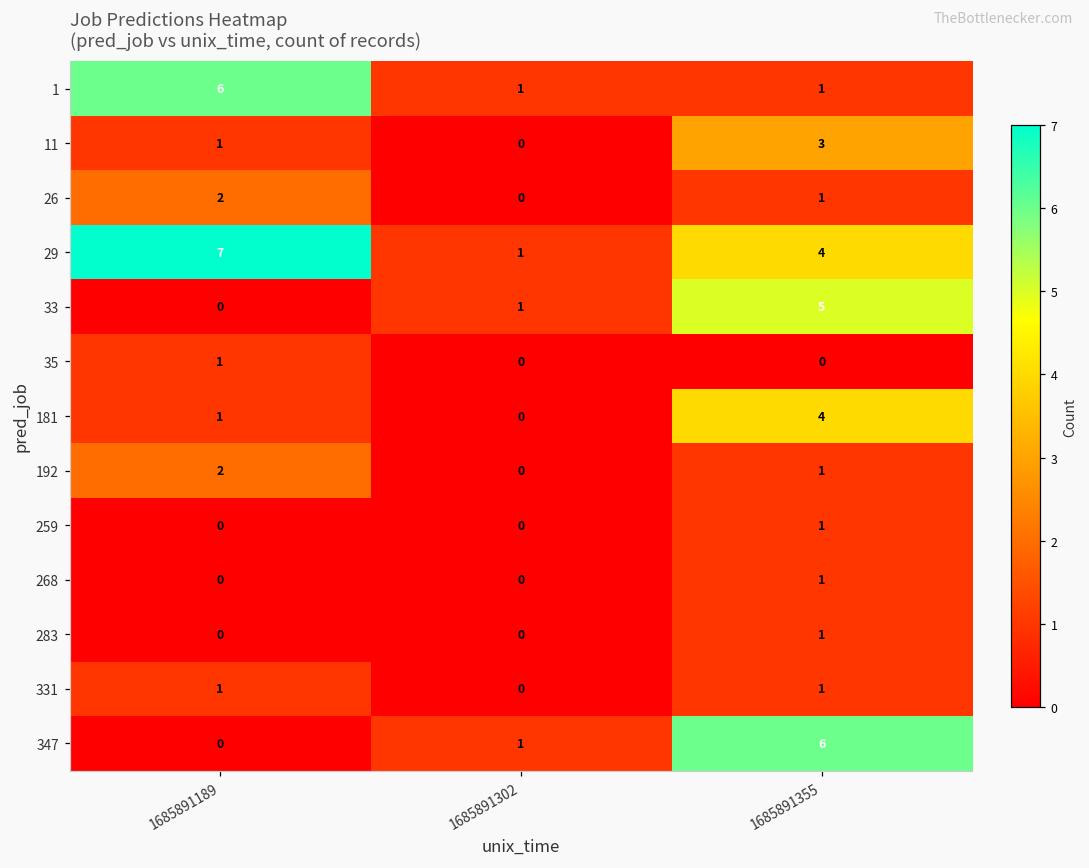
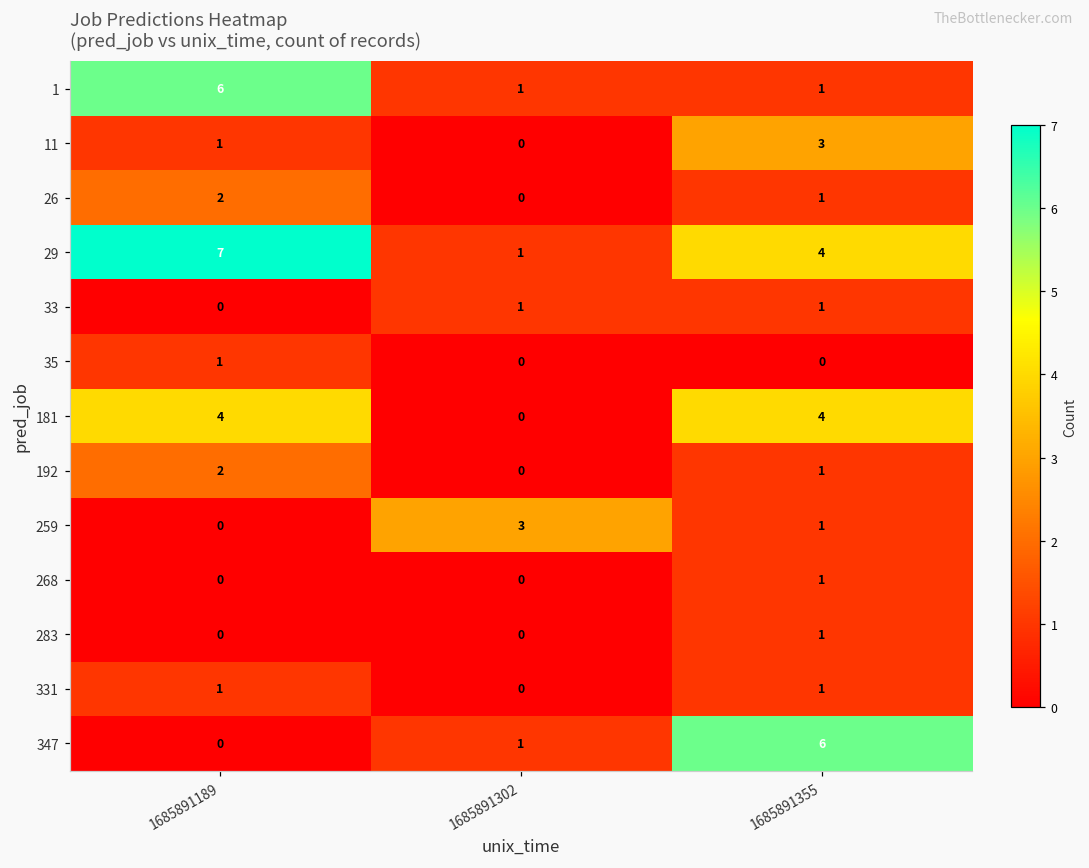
  {
    "1": {
      "1685891189": 6,
      "1685891302": 1,
      "1685891355": 1
    },
    "11": {
      "1685891189": 1,
      "1685891302": 0,
      "1685891355": 3
    },
    "26": {
      "1685891189": 2,
      "1685891302": 0,
      "1685891355": 1
    },
    "29": {
      "1685891189": 7,
      "1685891302": 1,
      "1685891355": 4
    },
    "33": {
      "1685891189": 0,
      "1685891302": 1,
-     "1685891355": 5
+     "1685891355": 1
    },
    "35": {
      "1685891189": 1,
      "1685891302": 0,
      "1685891355": 0
    },
    "181": {
-     "1685891189": 1,
+     "1685891189": 4,
      "1685891302": 0,
      "1685891355": 4
    },
    "192": {
      "1685891189": 2,
      "1685891302": 0,
      "1685891355": 1
    },
    "259": {
      "1685891189": 0,
-     "1685891302": 0,
+     "1685891302": 3,
      "1685891355": 1
    },
    "268": {
      "1685891189": 0,
      "1685891302": 0,
      "1685891355": 1
    },
    "283": {
      "1685891189": 0,
      "1685891302": 0,
      "1685891355": 1
    },
    "331": {
      "1685891189": 1,
      "1685891302": 0,
      "1685891355": 1
    },
    "347": {
      "1685891189": 0,
      "1685891302": 1,
      "1685891355": 6
    }
  }
